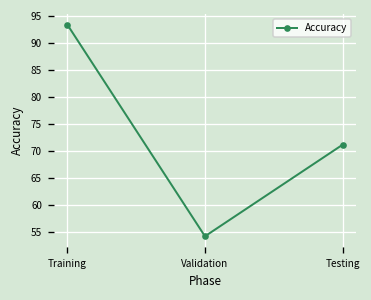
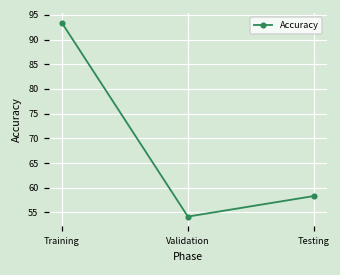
  {
    "Training": 93,
    "Validation": 54,
-   "Testing": 71
+   "Testing": 58
  }
